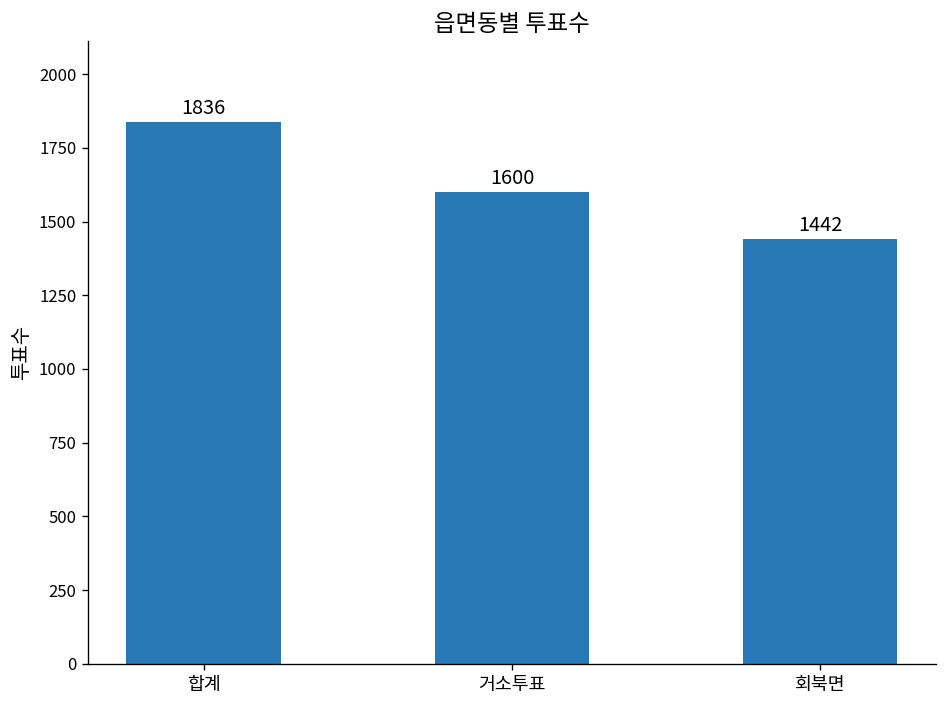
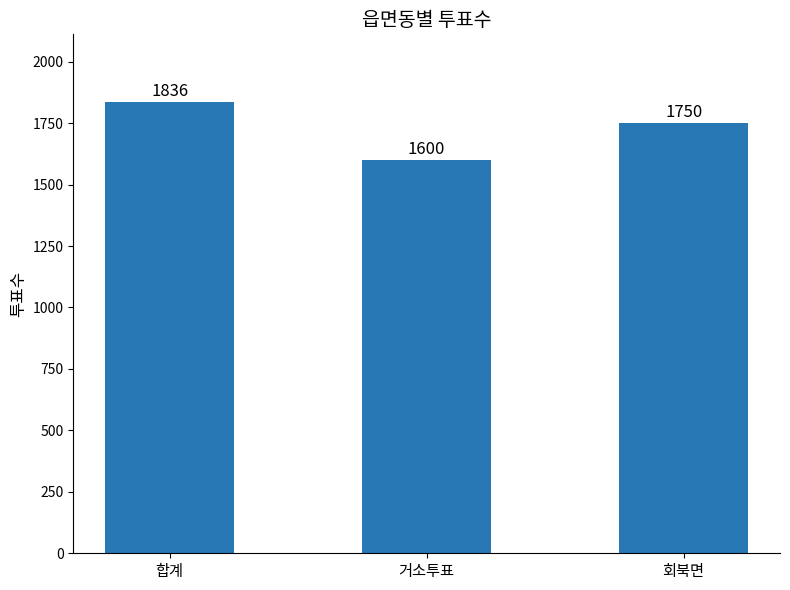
  {
    "합계": 1836,
    "거소투표": 1600,
-   "회북면": 1442
+   "회북면": 1750
  }
